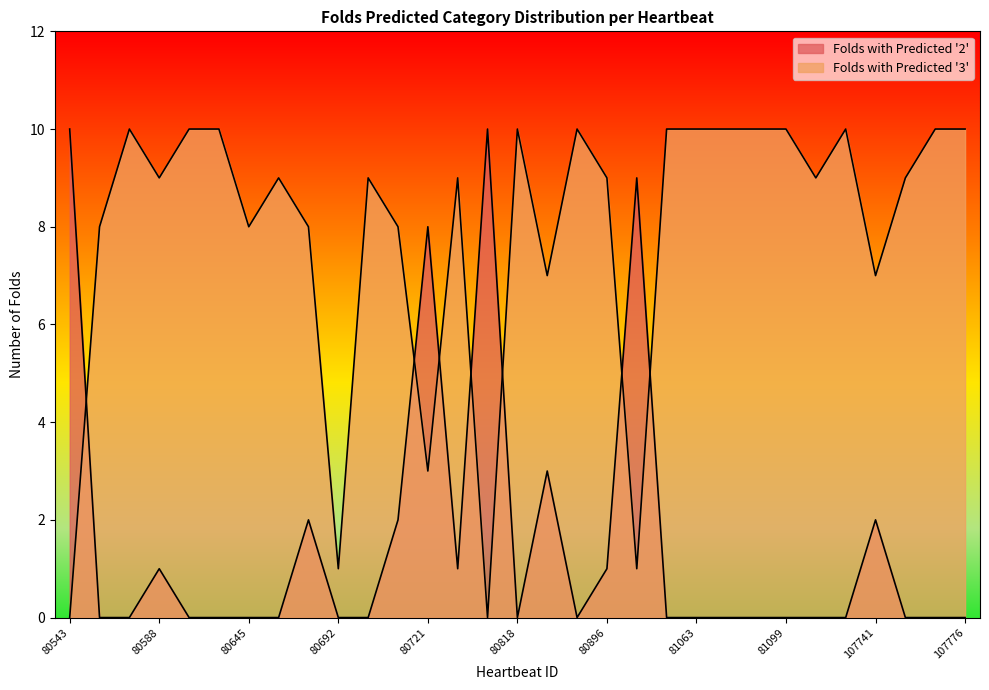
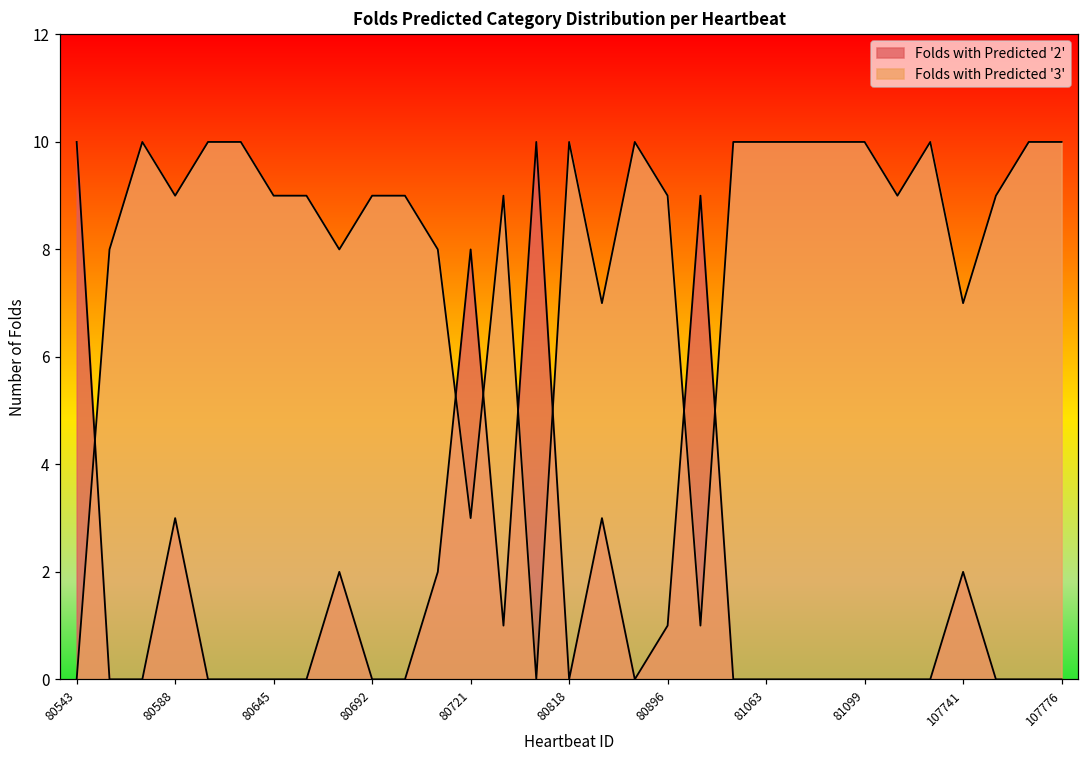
  {
    "Folds with Predicted '2'": {
      "80543": 10,
-     "80588": 1,
+     "80588": 3,
      "80645": 0,
      "80692": 0,
      "80721": 8,
      "80818": 0,
      "80896": 1,
      "81063": 0,
      "81099": 0,
      "107741": 2,
      "107776": 0
    },
    "Folds with Predicted '3'": {
      "80543": 0,
      "80588": 9,
-     "80645": 8,
-     "80692": 1,
+     "80645": 9,
+     "80692": 9,
      "80721": 3,
      "80818": 10,
      "80896": 9,
      "81063": 10,
      "81099": 10,
      "107741": 7,
      "107776": 10
    }
  }
